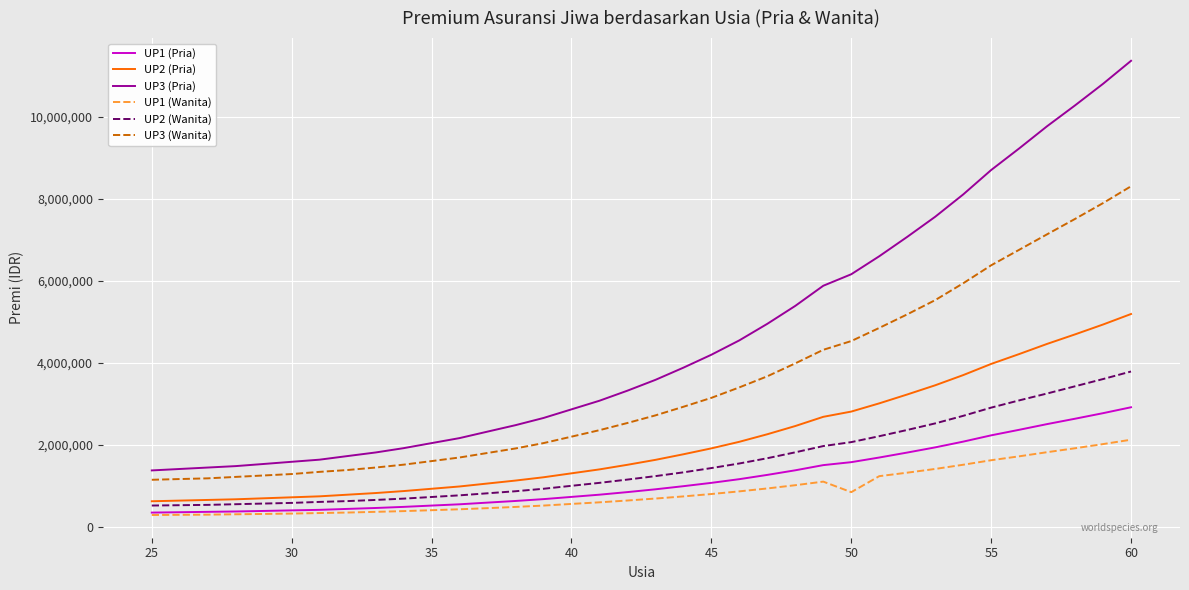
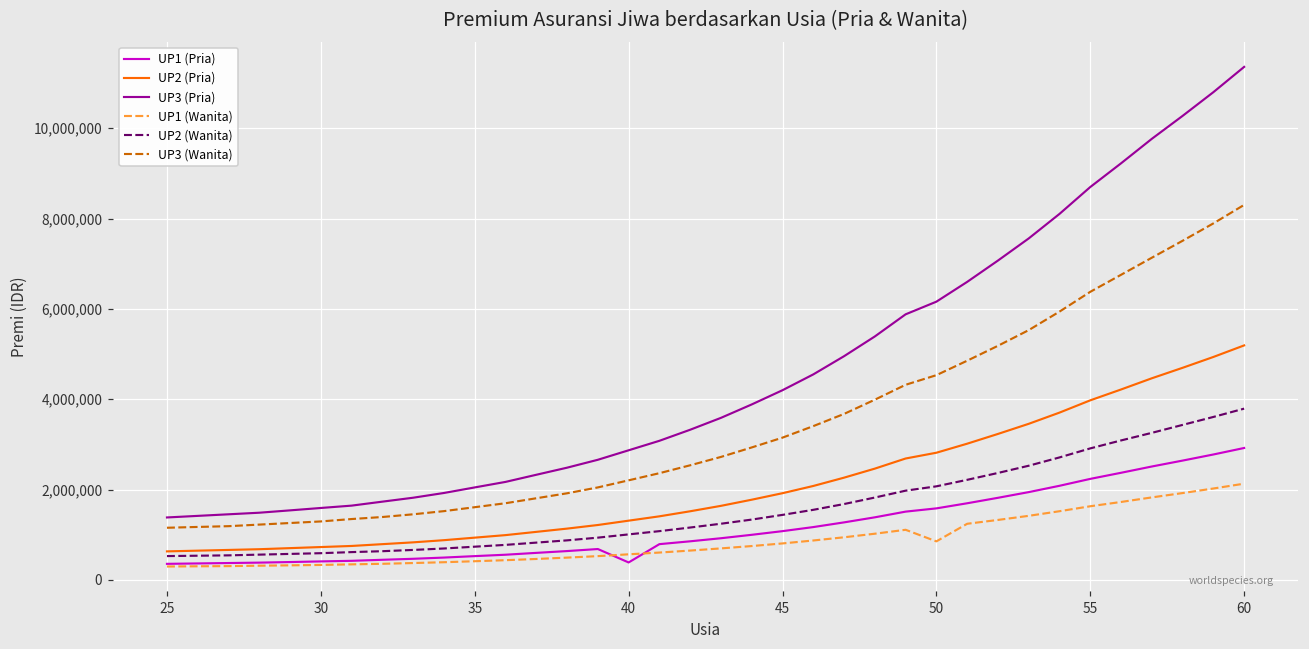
  {
    "UP1 (Pria)": {
      "30": "400,000",
      "35": "500,000",
-     "40": "700,000",
+     "40": "400,000",
      "45": "1,100,000",
      "50": "1,600,000",
      "55": "2,200,000",
      "60": "2,900,000"
    },
    "UP3 (Pria)": {
      "25": "1,400,000",
      "30": "1,600,000",
      "35": "2,000,000",
      "40": "2,900,000",
      "45": "4,200,000",
      "50": "6,200,000",
      "55": "8,700,000",
      "60": "11,400,000"
    },
    "UP1 (Wanita)": {
      "30": "300,000",
      "35": "400,000",
      "40": "600,000",
      "45": "800,000",
      "50": "900,000",
      "55": "1,600,000",
      "60": "2,100,000"
    },
    "UP2 (Wanita)": {
      "25": "500,000",
      "30": "600,000",
      "35": "700,000",
      "40": "1,000,000",
      "45": "1,400,000",
      "50": "2,100,000",
      "55": "2,900,000",
      "60": "3,800,000"
    }
  }
